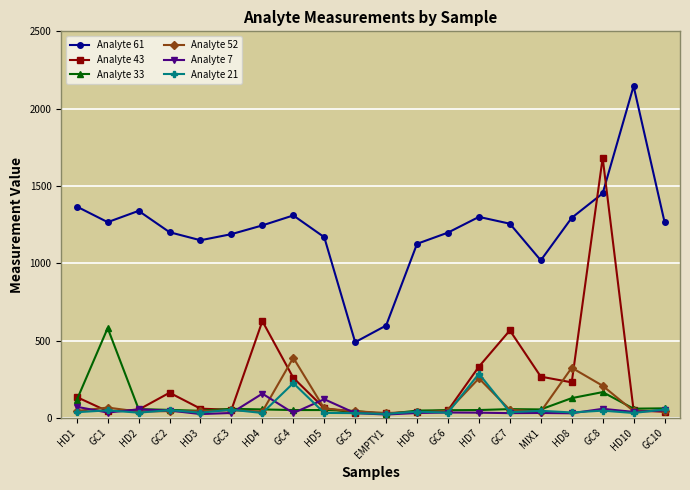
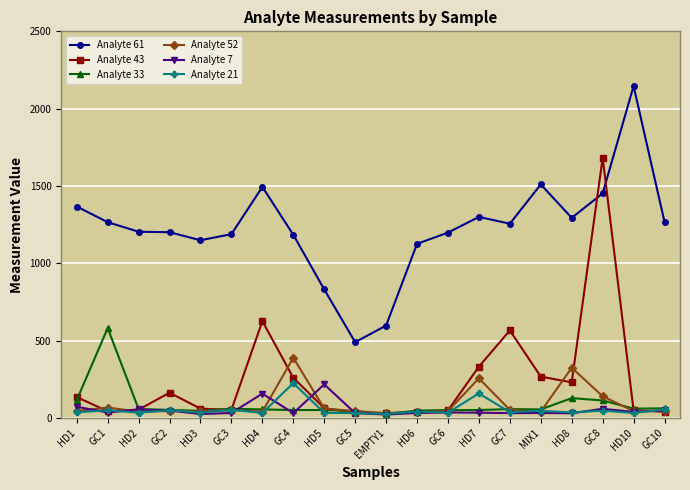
  {
    "Analyte 61": {
      "HD1": 1370,
      "GC1": 1270,
-     "HD2": 1340,
+     "HD2": 1200,
      "GC2": 1200,
      "HD3": 1150,
      "GC3": 1190,
-     "HD4": 1250,
-     "GC4": 1310,
-     "HD5": 1170,
+     "HD4": 1490,
+     "GC4": 1180,
+     "HD5": 830,
      "GC5": 490,
      "EMPTY1": 600,
      "HD6": 1130,
      "GC6": 1200,
      "HD7": 1300,
      "GC7": 1260,
-     "MIX1": 1020,
+     "MIX1": 1510,
      "HD8": 1290,
      "GC8": 1450,
      "HD10": 2150,
      "GC10": 1270
    },
    "Analyte 43": {
      "HD1": 140,
      "GC2": 160,
      "HD4": 630,
      "GC4": 260,
      "HD7": 330,
      "GC7": 570,
      "MIX1": 270,
      "HD8": 230,
      "GC8": 1680
    },
    "Analyte 33": {
      "HD1": 120,
      "GC1": 580,
      "GC4": 50,
      "HD7": 50,
      "HD8": 130,
-     "GC8": 170
+     "GC8": 110
    },
    "Analyte 52": {
      "GC1": 70,
      "GC4": 390,
      "HD7": 260,
      "HD8": 320,
-     "GC8": 210
+     "GC8": 140
    },
    "Analyte 7": {
      "HD1": 70,
      "GC3": 30,
      "HD4": 160,
      "GC4": 30,
-     "HD5": 120,
+     "HD5": 220,
      "HD7": 30
    },
    "Analyte 21": {
      "GC4": 230,
      "HD5": 30,
-     "HD7": 290
+     "HD7": 160
    }
  }
